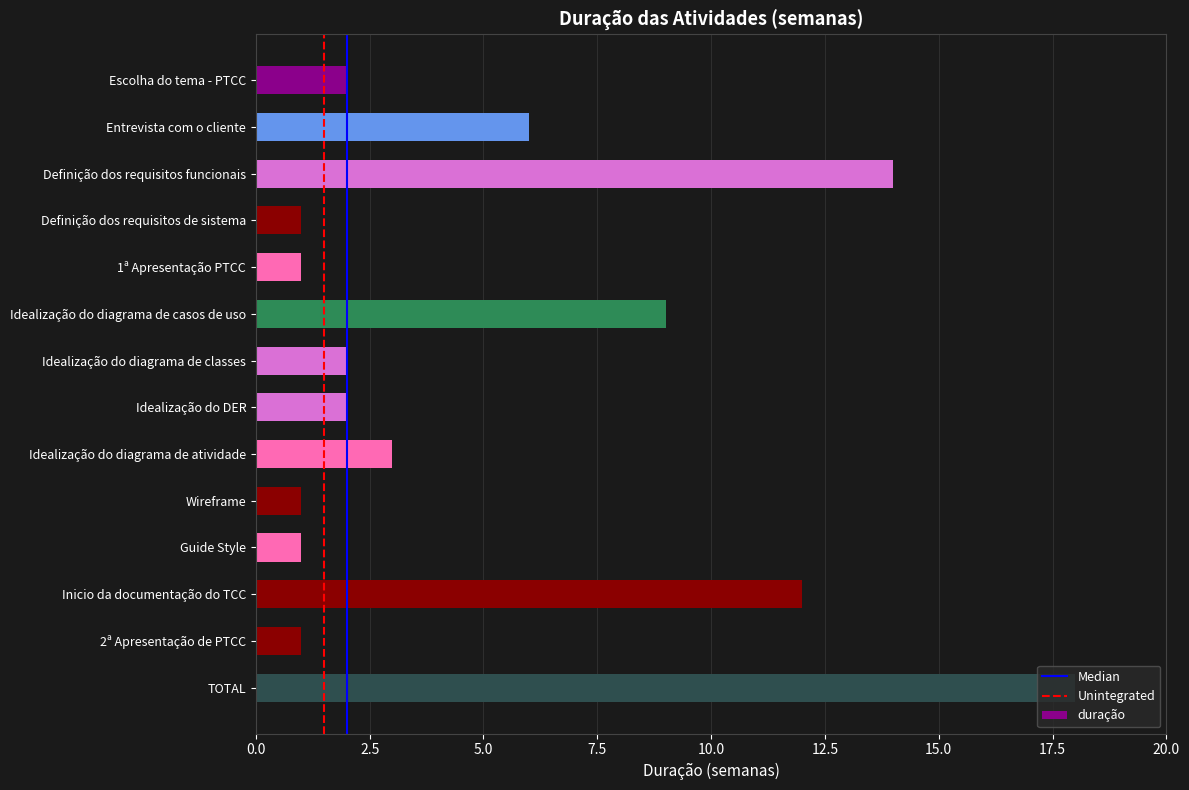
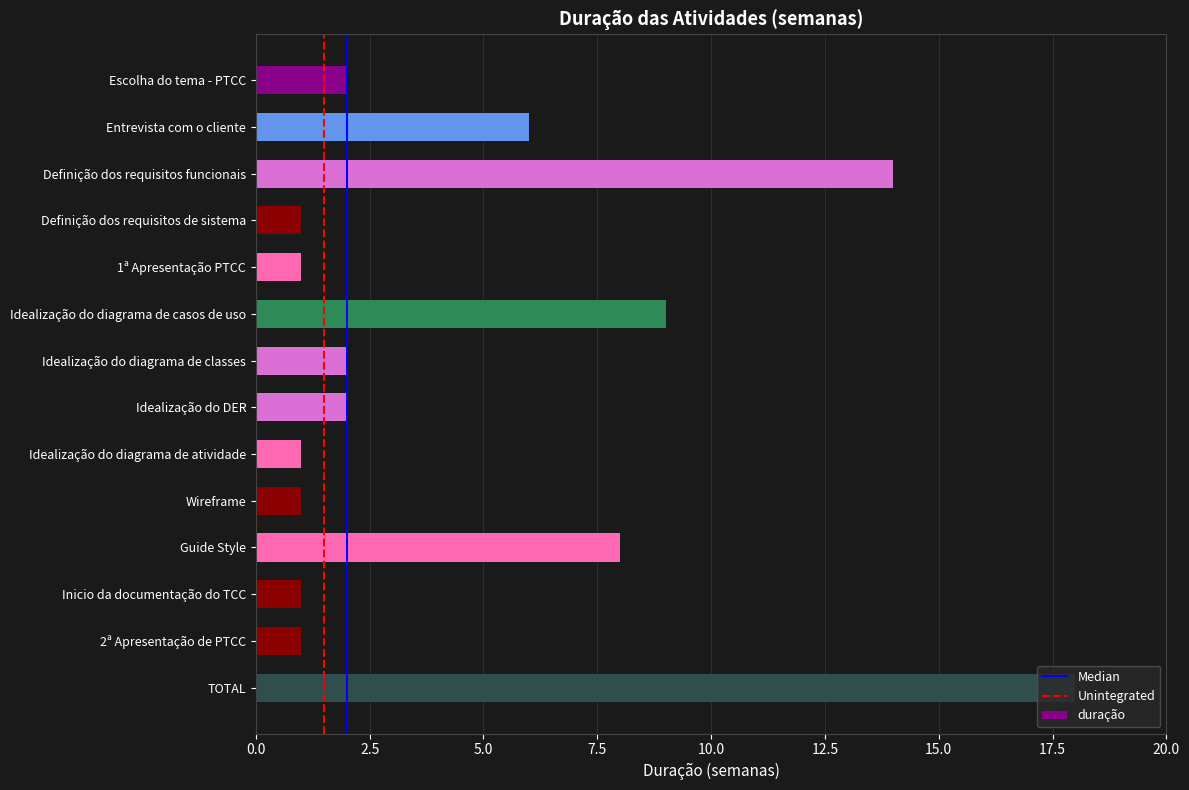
  {
    "Escolha do tema - PTCC": 2,
    "Entrevista com o cliente": 6,
    "Definição dos requisitos funcionais": 14,
    "Definição dos requisitos de sistema": 1,
    "1ª Apresentação PTCC": 1,
    "Idealização do diagrama de casos de uso": 9,
    "Idealização do diagrama de classes": 2,
    "Idealização do DER": 2,
-   "Idealização do diagrama de atividade": 3,
+   "Idealização do diagrama de atividade": 1,
    "Wireframe": 1,
-   "Guide Style": 1,
-   "Inicio da documentação do TCC": 12,
+   "Guide Style": 8,
+   "Inicio da documentação do TCC": 1,
    "2ª Apresentação de PTCC": 1
  }
